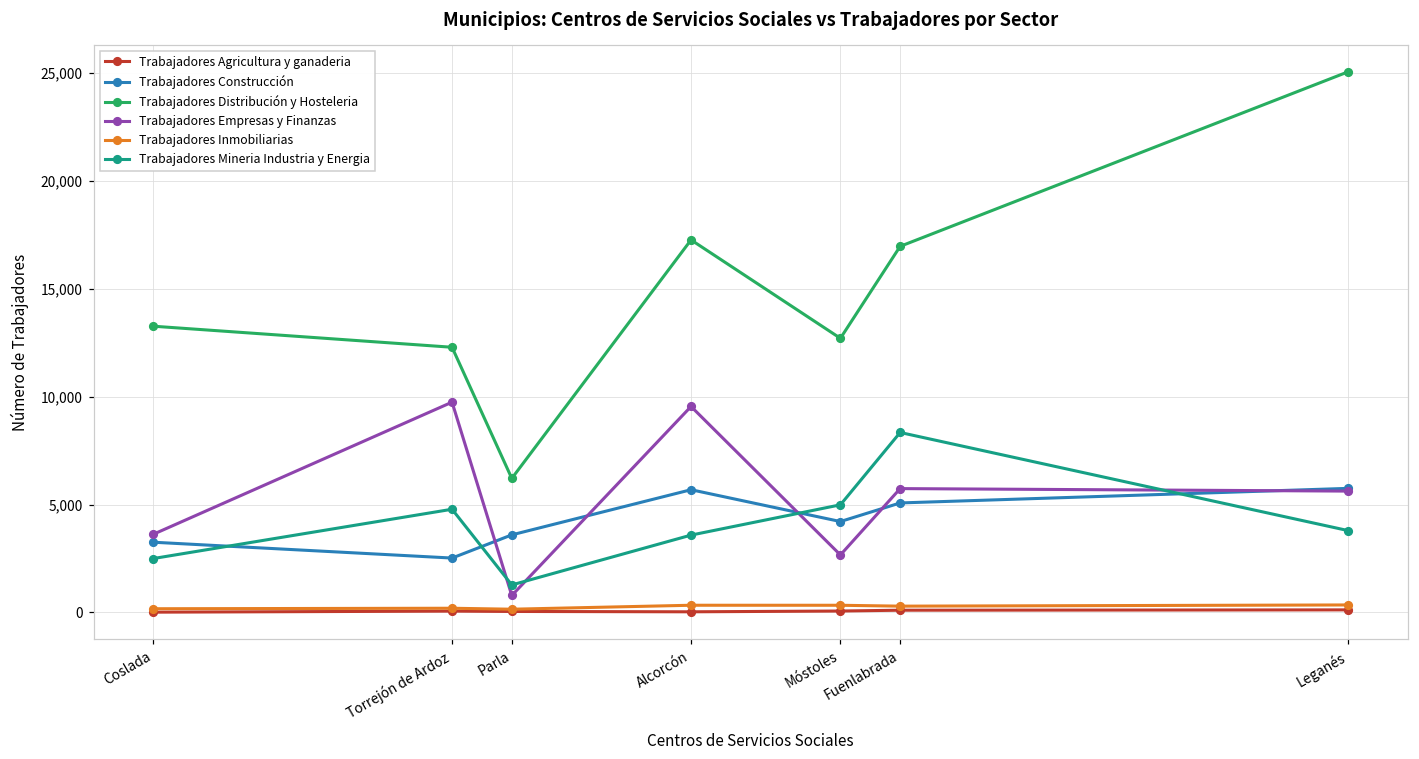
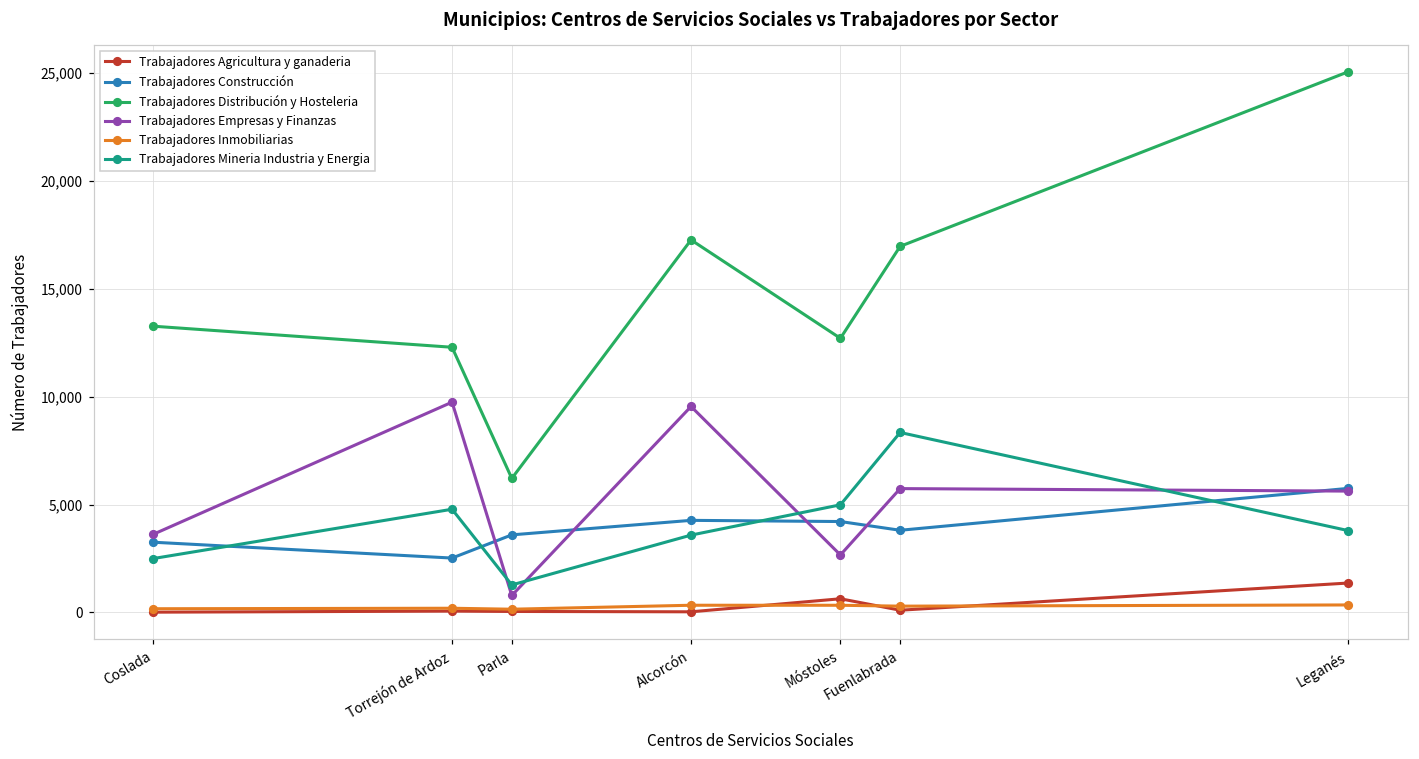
  {
    "Trabajadores Agricultura y ganaderia": {
      "Coslada": "0",
      "Torrejón de Ardoz": "100",
      "Alcorcón": "0",
-     "Móstoles": "100",
+     "Móstoles": "600",
      "Fuenlabrada": "100",
-     "Leganés": "100"
+     "Leganés": "1,400"
    },
    "Trabajadores Construcción": {
      "Coslada": "3,300",
      "Torrejón de Ardoz": "2,500",
      "Parla": "3,600",
-     "Alcorcón": "5,700",
+     "Alcorcón": "4,300",
      "Móstoles": "4,200",
-     "Fuenlabrada": "5,100"
+     "Fuenlabrada": "3,800"
    },
    "Trabajadores Empresas y Finanzas": {
      "Coslada": "3,600",
      "Torrejón de Ardoz": "9,700",
      "Parla": "800",
      "Alcorcón": "9,500",
      "Móstoles": "2,700",
      "Fuenlabrada": "5,700"
    },
    "Trabajadores Inmobiliarias": {
      "Coslada": "200",
      "Torrejón de Ardoz": "200",
      "Alcorcón": "300",
      "Móstoles": "300",
      "Fuenlabrada": "300",
      "Leganés": "300"
    }
  }
